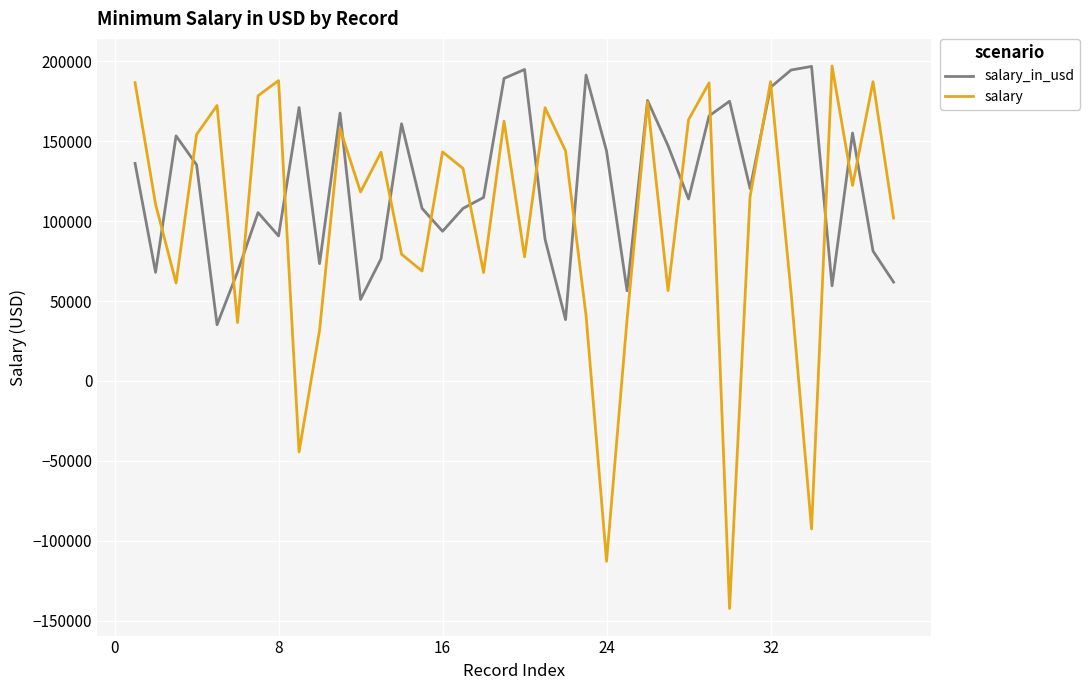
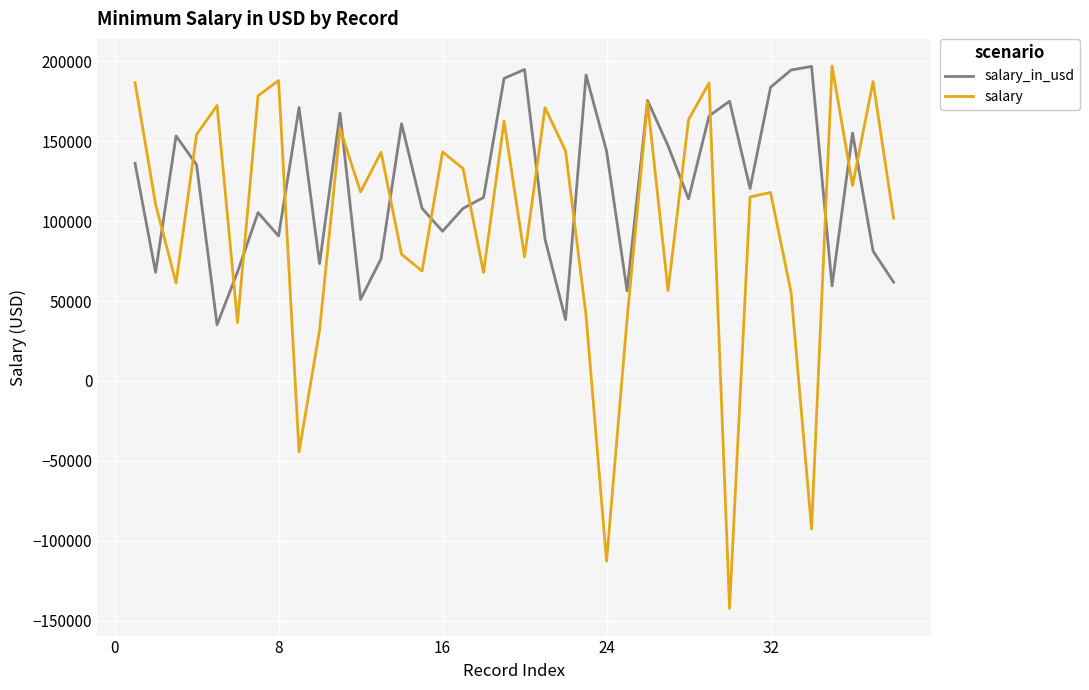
  {
    "salary_in_usd": {
      "8": 91000,
      "16": 94000,
      "24": 144000,
      "32": 184000
    },
    "salary": {
      "8": 188000,
      "16": 143000,
      "24": -113000,
-     "32": 187000
+     "32": 118000
    }
  }
